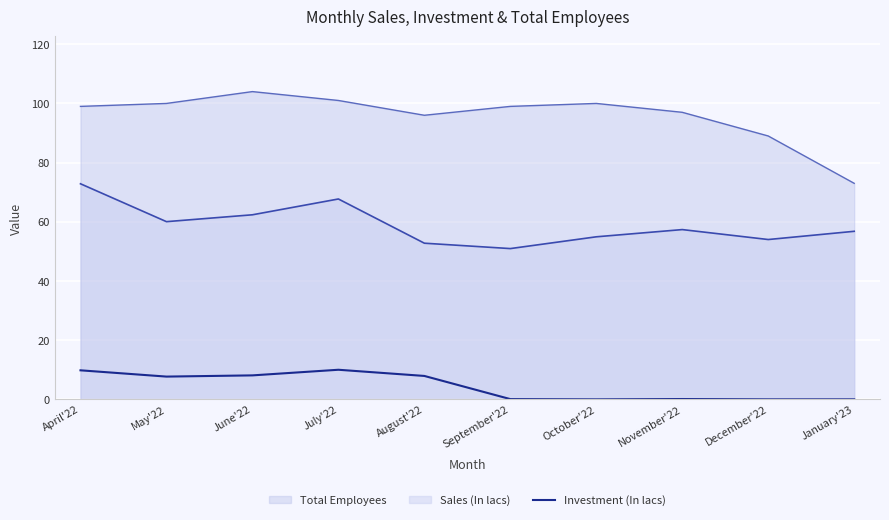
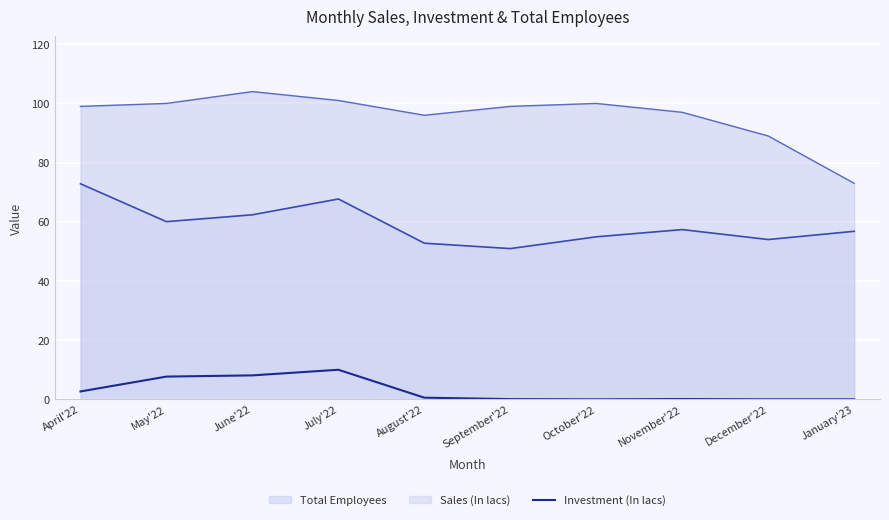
  {
    "Investment (In lacs)": {
-     "April'22": 10,
+     "April'22": 3,
      "May'22": 8,
      "June'22": 8,
      "July'22": 10,
-     "August'22": 8,
+     "August'22": 1,
      "September'22": 0,
      "October'22": 0,
      "November'22": 0,
      "December'22": 0,
      "January'23": 0
    }
  }
